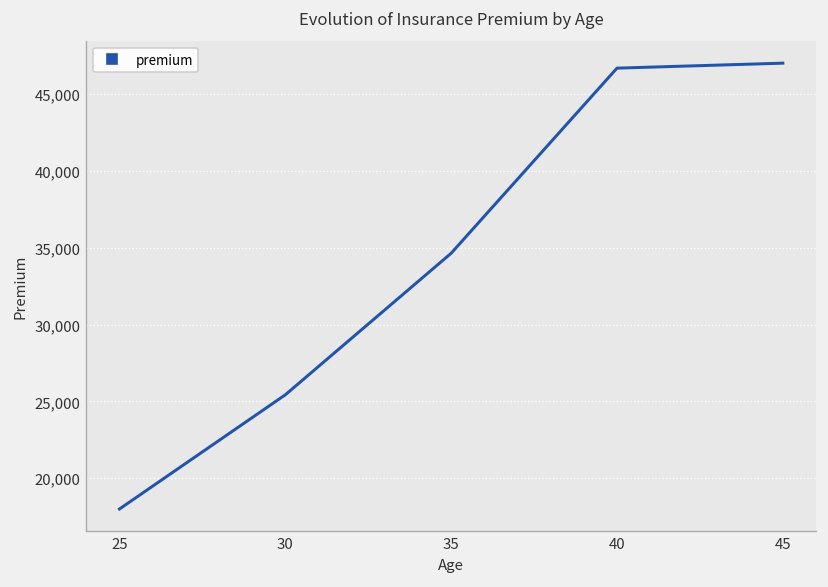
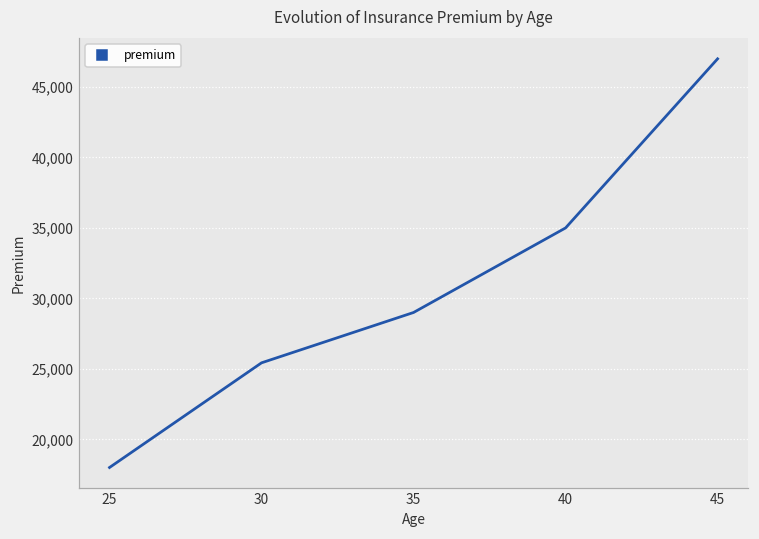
  {
    "25": "18,000",
    "30": "25,400",
-   "35": "34,600",
-   "40": "46,700",
+   "35": "29,000",
+   "40": "35,000",
    "45": "47,000"
  }
